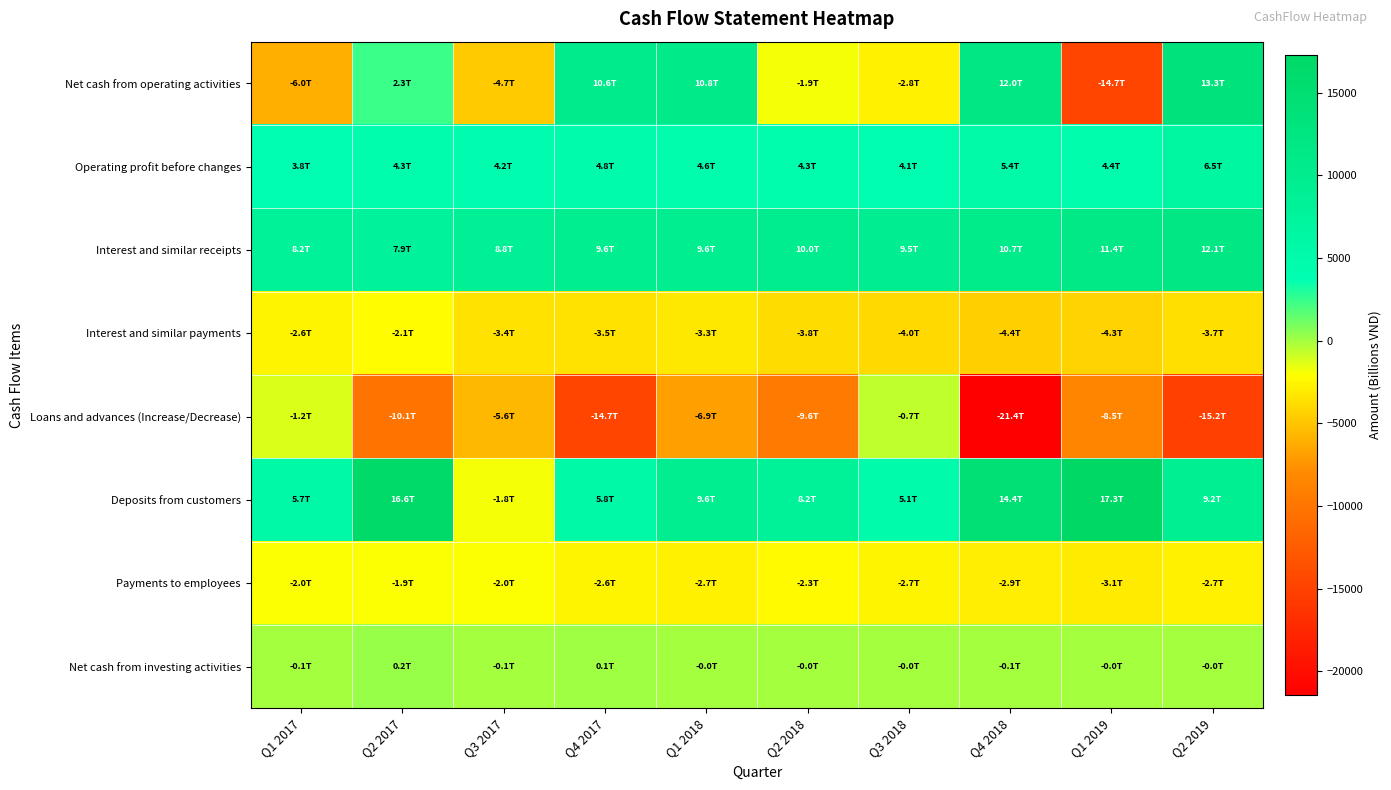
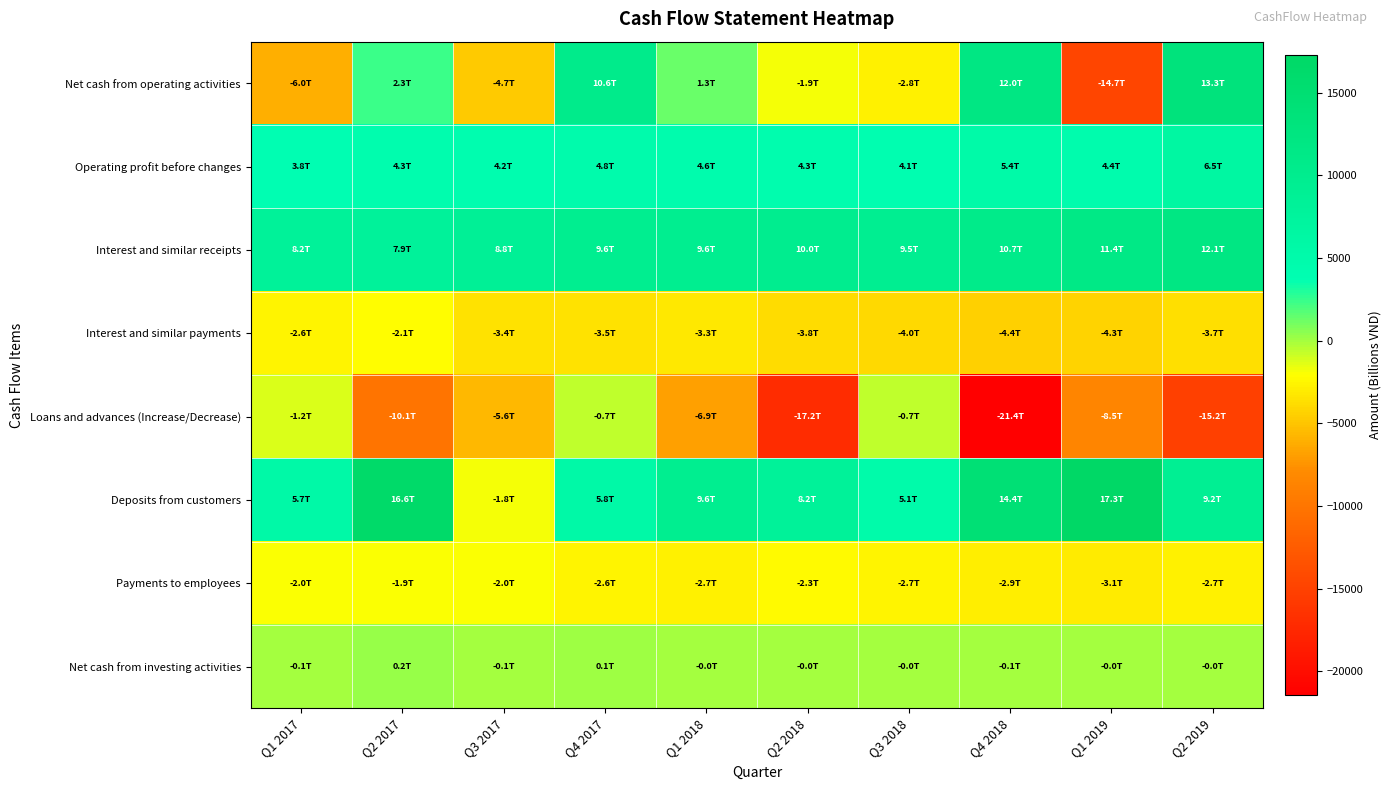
  {
    "Net cash from operating activities": {
      "Q1 2017": "-6.0T",
      "Q2 2017": "2.3T",
      "Q3 2017": "-4.7T",
      "Q4 2017": "10.6T",
-     "Q1 2018": "10.8T",
+     "Q1 2018": "1.3T",
      "Q2 2018": "-1.9T",
      "Q3 2018": "-2.8T",
      "Q4 2018": "12.0T",
      "Q1 2019": "-14.7T",
      "Q2 2019": "13.3T"
    },
    "Operating profit before changes": {
      "Q1 2017": "3.8T",
      "Q2 2017": "4.3T",
      "Q3 2017": "4.2T",
      "Q4 2017": "4.8T",
      "Q1 2018": "4.6T",
      "Q2 2018": "4.3T",
      "Q3 2018": "4.1T",
      "Q4 2018": "5.4T",
      "Q1 2019": "4.4T",
      "Q2 2019": "6.5T"
    },
    "Interest and similar receipts": {
      "Q1 2017": "8.2T",
      "Q2 2017": "7.9T",
      "Q3 2017": "8.8T",
      "Q4 2017": "9.6T",
      "Q1 2018": "9.6T",
      "Q2 2018": "10.0T",
      "Q3 2018": "9.5T",
      "Q4 2018": "10.7T",
      "Q1 2019": "11.4T",
      "Q2 2019": "12.1T"
    },
    "Interest and similar payments": {
      "Q1 2017": "-2.6T",
      "Q2 2017": "-2.1T",
      "Q3 2017": "-3.4T",
      "Q4 2017": "-3.5T",
      "Q1 2018": "-3.3T",
      "Q2 2018": "-3.8T",
      "Q3 2018": "-4.0T",
      "Q4 2018": "-4.4T",
      "Q1 2019": "-4.3T",
      "Q2 2019": "-3.7T"
    },
    "Loans and advances (Increase/Decrease)": {
      "Q1 2017": "-1.2T",
      "Q2 2017": "-10.1T",
      "Q3 2017": "-5.6T",
-     "Q4 2017": "-14.7T",
+     "Q4 2017": "-0.7T",
      "Q1 2018": "-6.9T",
-     "Q2 2018": "-9.6T",
+     "Q2 2018": "-17.2T",
      "Q3 2018": "-0.7T",
      "Q4 2018": "-21.4T",
      "Q1 2019": "-8.5T",
      "Q2 2019": "-15.2T"
    },
    "Deposits from customers": {
      "Q1 2017": "5.7T",
      "Q2 2017": "16.6T",
      "Q3 2017": "-1.8T",
      "Q4 2017": "5.8T",
      "Q1 2018": "9.6T",
      "Q2 2018": "8.2T",
      "Q3 2018": "5.1T",
      "Q4 2018": "14.4T",
      "Q1 2019": "17.3T",
      "Q2 2019": "9.2T"
    },
    "Payments to employees": {
      "Q1 2017": "-2.0T",
      "Q2 2017": "-1.9T",
      "Q3 2017": "-2.0T",
      "Q4 2017": "-2.6T",
      "Q1 2018": "-2.7T",
      "Q2 2018": "-2.3T",
      "Q3 2018": "-2.7T",
      "Q4 2018": "-2.9T",
      "Q1 2019": "-3.1T",
      "Q2 2019": "-2.7T"
    },
    "Net cash from investing activities": {
      "Q1 2017": "-0.1T",
      "Q2 2017": "0.2T",
      "Q3 2017": "-0.1T",
      "Q4 2017": "0.1T",
      "Q1 2018": "-0.0T",
      "Q2 2018": "-0.0T",
      "Q3 2018": "-0.0T",
      "Q4 2018": "-0.1T",
      "Q1 2019": "-0.0T",
      "Q2 2019": "-0.0T"
    }
  }
